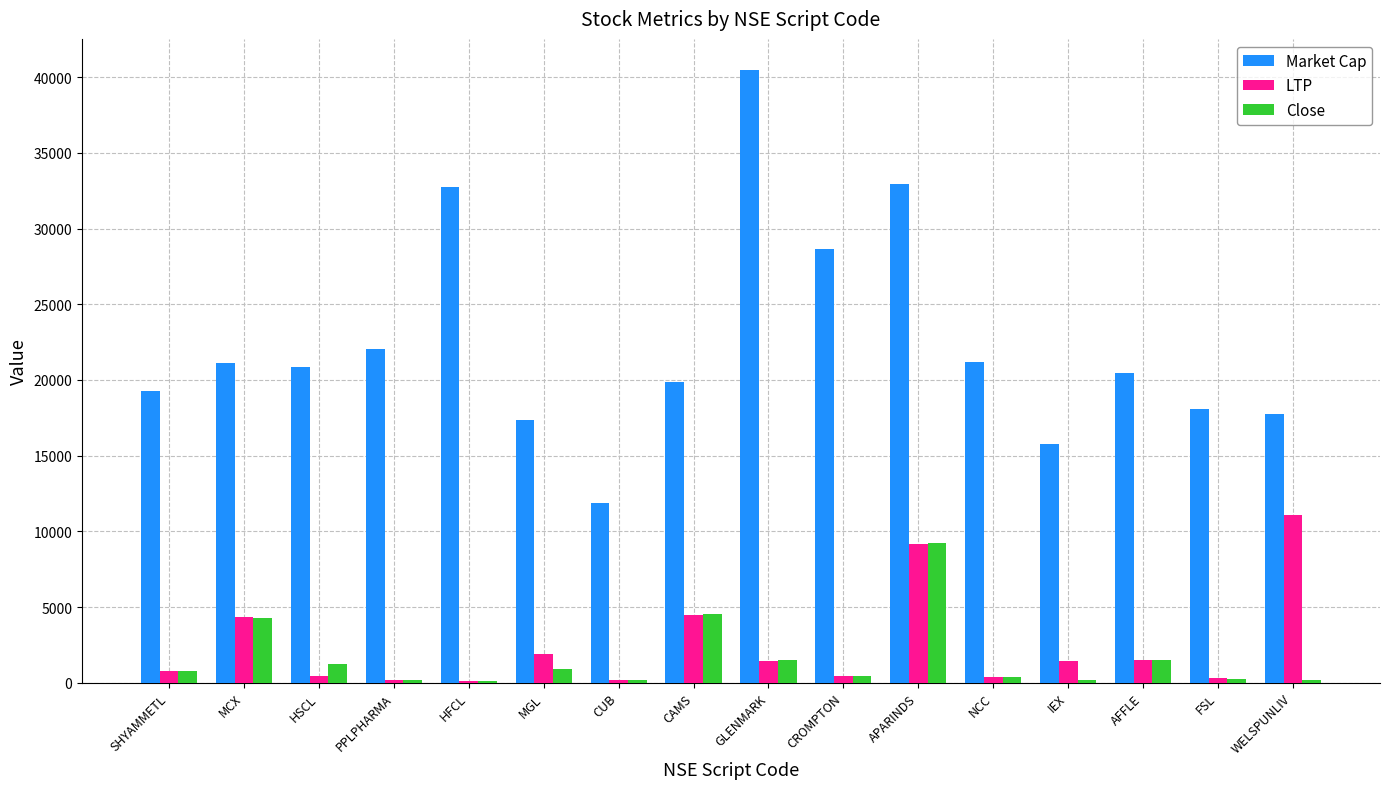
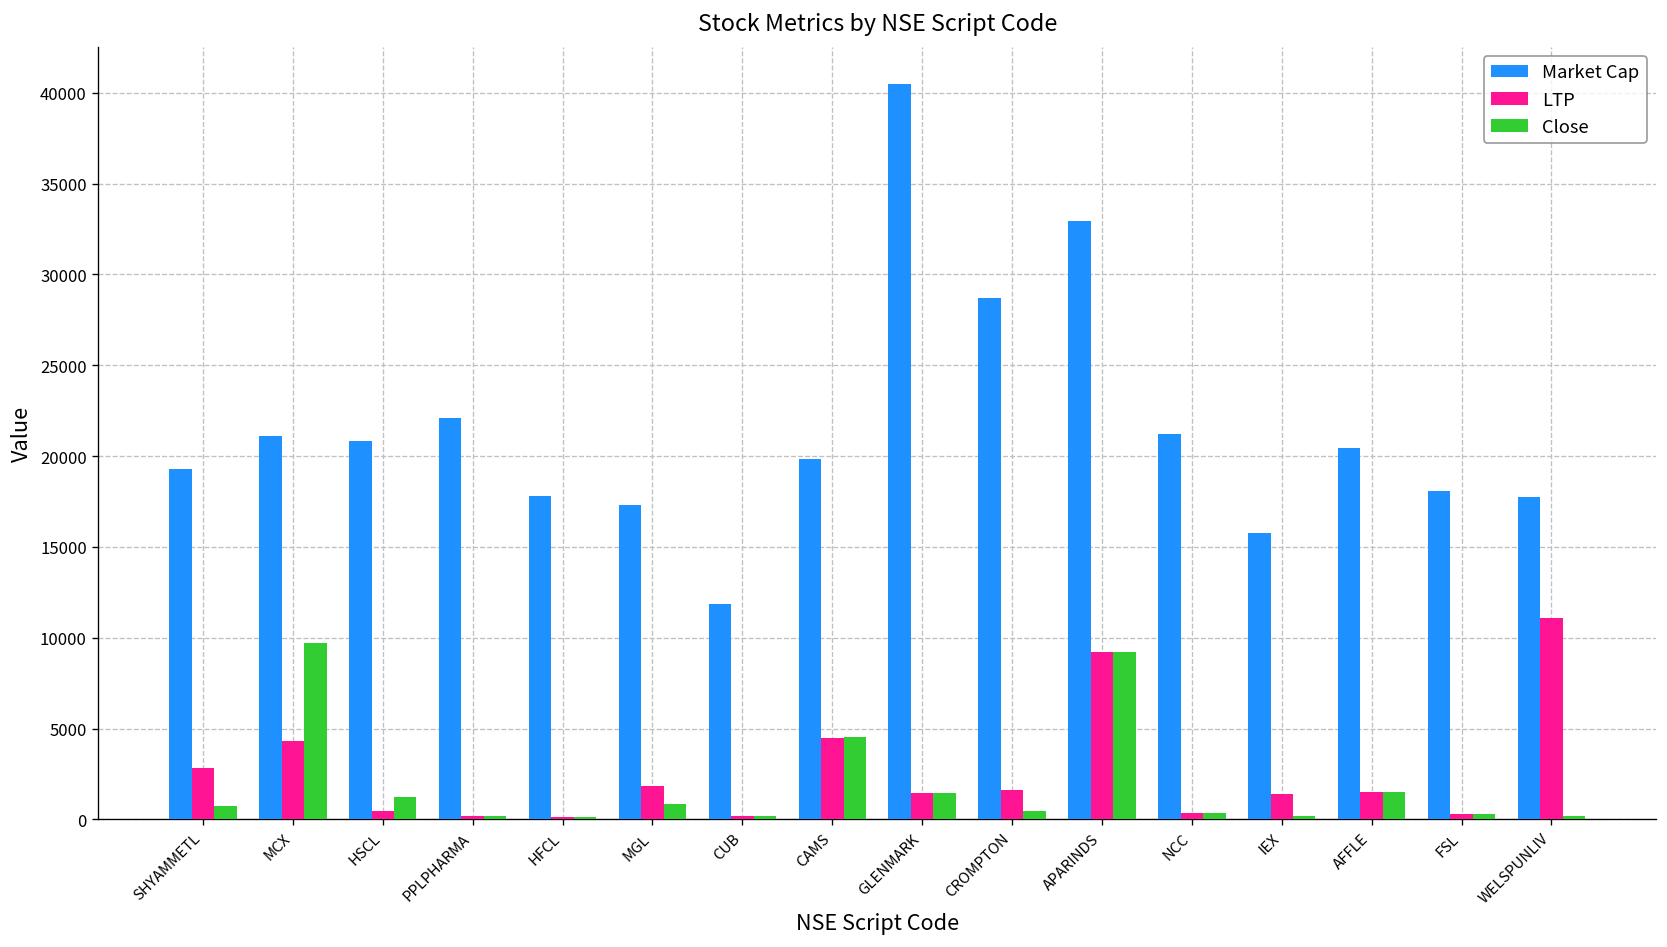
  {
    "Market Cap": {
      "SHYAMMETL": 19300,
      "MCX": 21100,
      "HSCL": 20800,
      "PPLPHARMA": 22100,
-     "HFCL": 32700,
+     "HFCL": 17800,
      "MGL": 17300,
      "CUB": 11800,
      "CAMS": 19800,
      "GLENMARK": 40500,
      "CROMPTON": 28700,
      "APARINDS": 32900,
      "NCC": 21200,
      "IEX": 15700,
      "AFFLE": 20500,
      "FSL": 18100,
      "WELSPUNLIV": 17800
    },
    "LTP": {
-     "SHYAMMETL": 800,
+     "SHYAMMETL": 2800,
      "MCX": 4300,
      "HSCL": 400,
      "PPLPHARMA": 200,
      "MGL": 1900,
      "CUB": 200,
      "CAMS": 4500,
      "GLENMARK": 1500,
-     "CROMPTON": 500,
+     "CROMPTON": 1600,
      "APARINDS": 9200,
      "NCC": 400,
      "IEX": 1400,
      "AFFLE": 1500,
      "FSL": 300,
      "WELSPUNLIV": 11100
    },
    "Close": {
      "SHYAMMETL": 700,
-     "MCX": 4300,
+     "MCX": 9700,
      "HSCL": 1200,
      "PPLPHARMA": 200,
      "MGL": 900,
      "CUB": 200,
      "CAMS": 4500,
      "GLENMARK": 1500,
      "CROMPTON": 500,
      "APARINDS": 9200,
      "NCC": 400,
      "IEX": 200,
      "AFFLE": 1500,
      "FSL": 300,
      "WELSPUNLIV": 200
    }
  }
